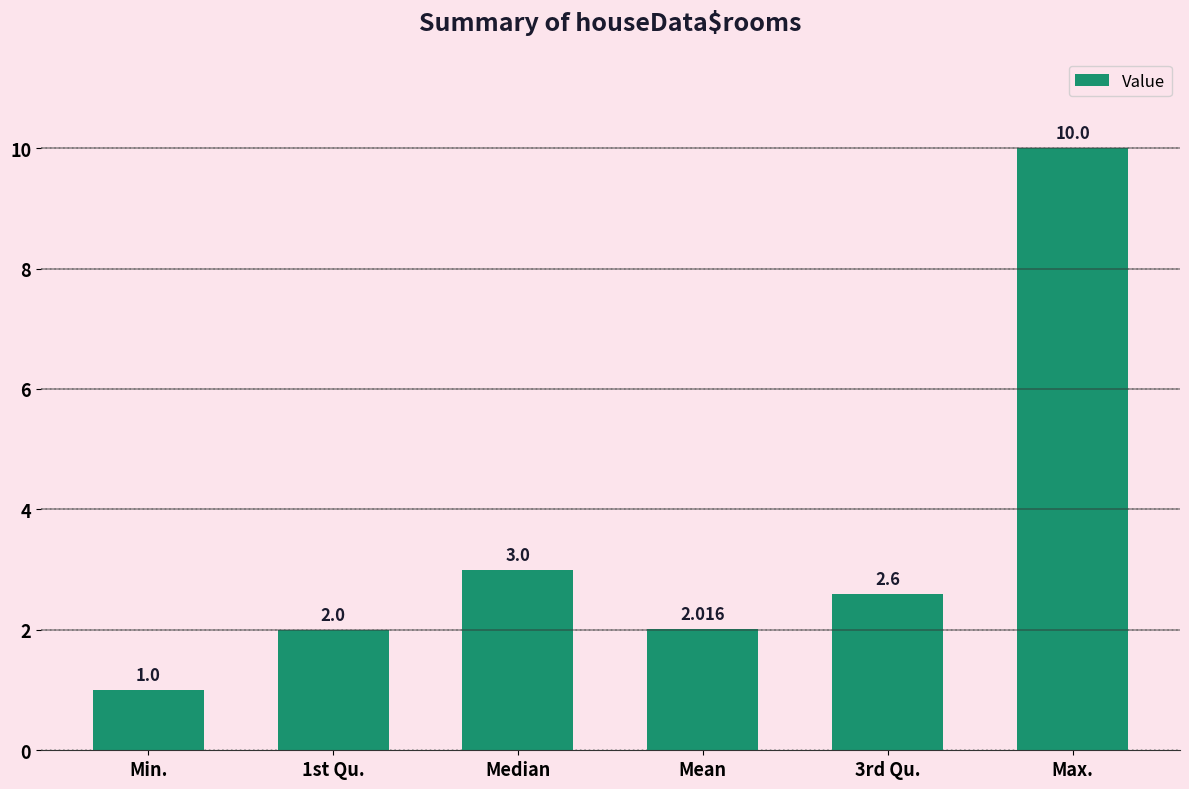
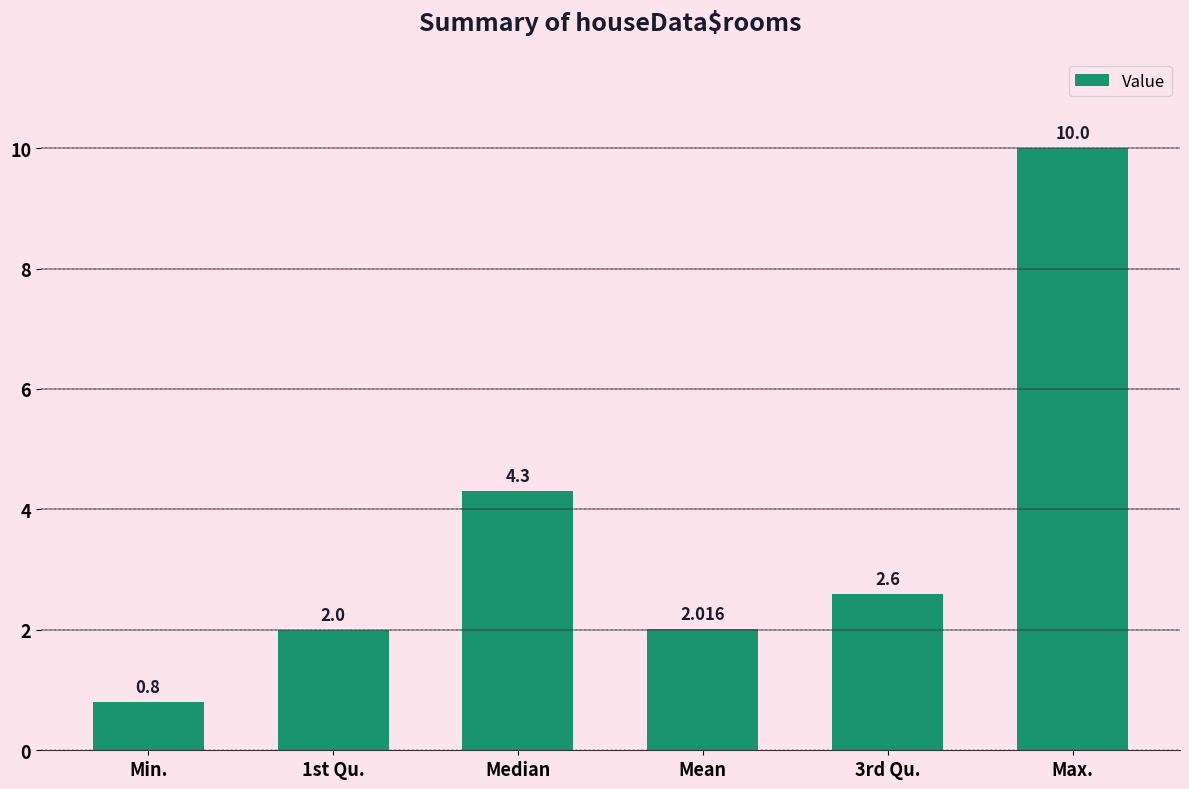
  {
-   "Min.": 1.0,
+   "Min.": 0.8,
    "1st Qu.": 2.0,
-   "Median": 3.0,
+   "Median": 4.3,
    "Mean": 2.016,
    "3rd Qu.": 2.6,
    "Max.": 10.0
  }
